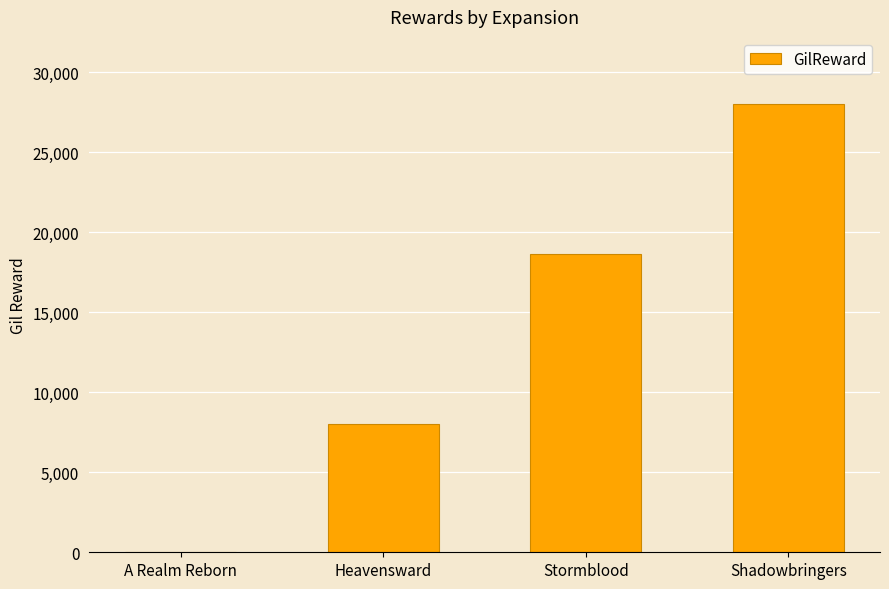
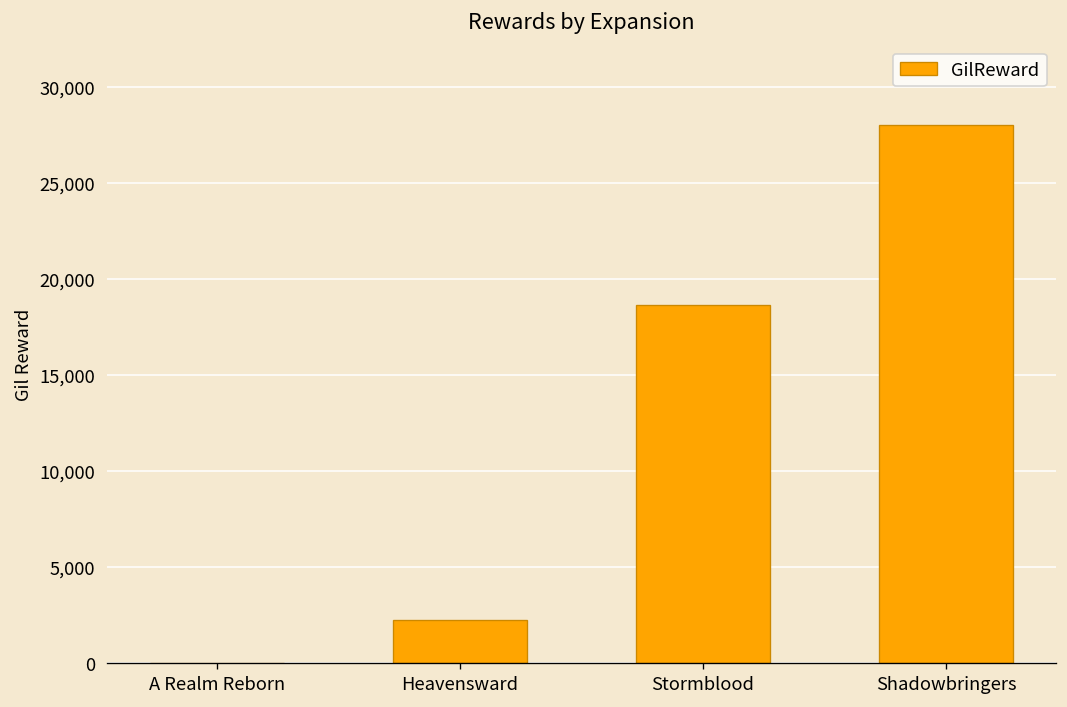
  {
    "A Realm Reborn": "0",
-   "Heavensward": "8,000",
+   "Heavensward": "2,300",
    "Stormblood": "18,700",
    "Shadowbringers": "28,000"
  }
